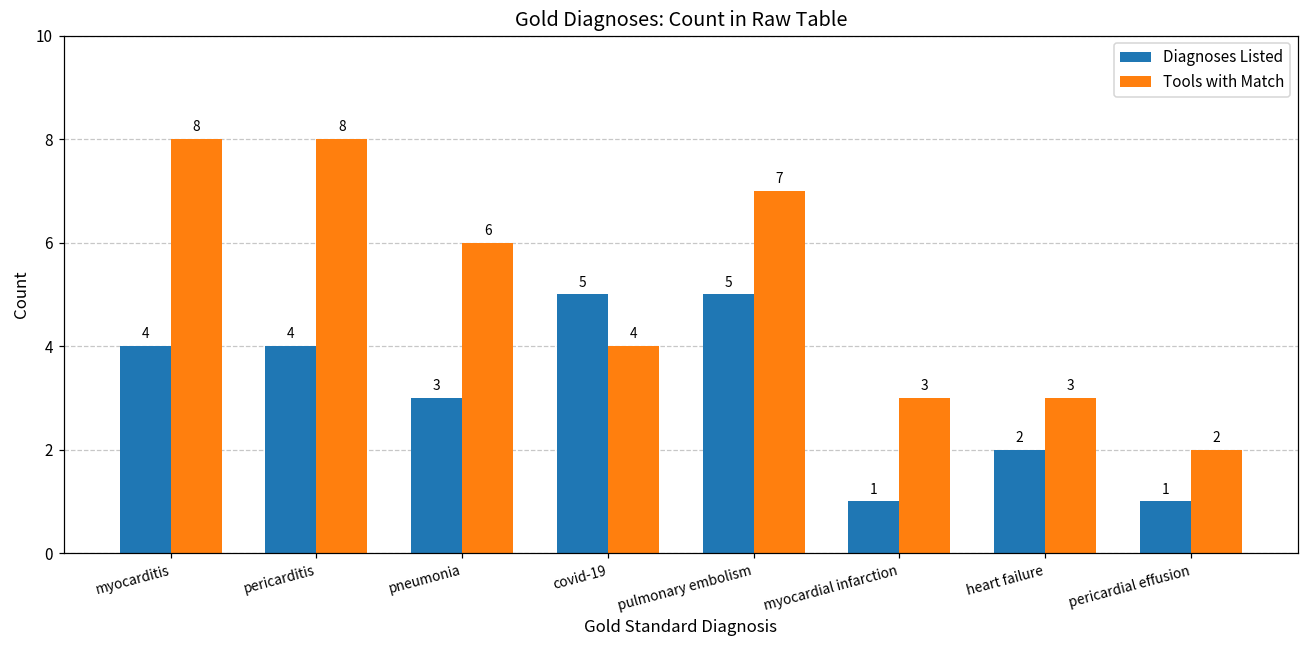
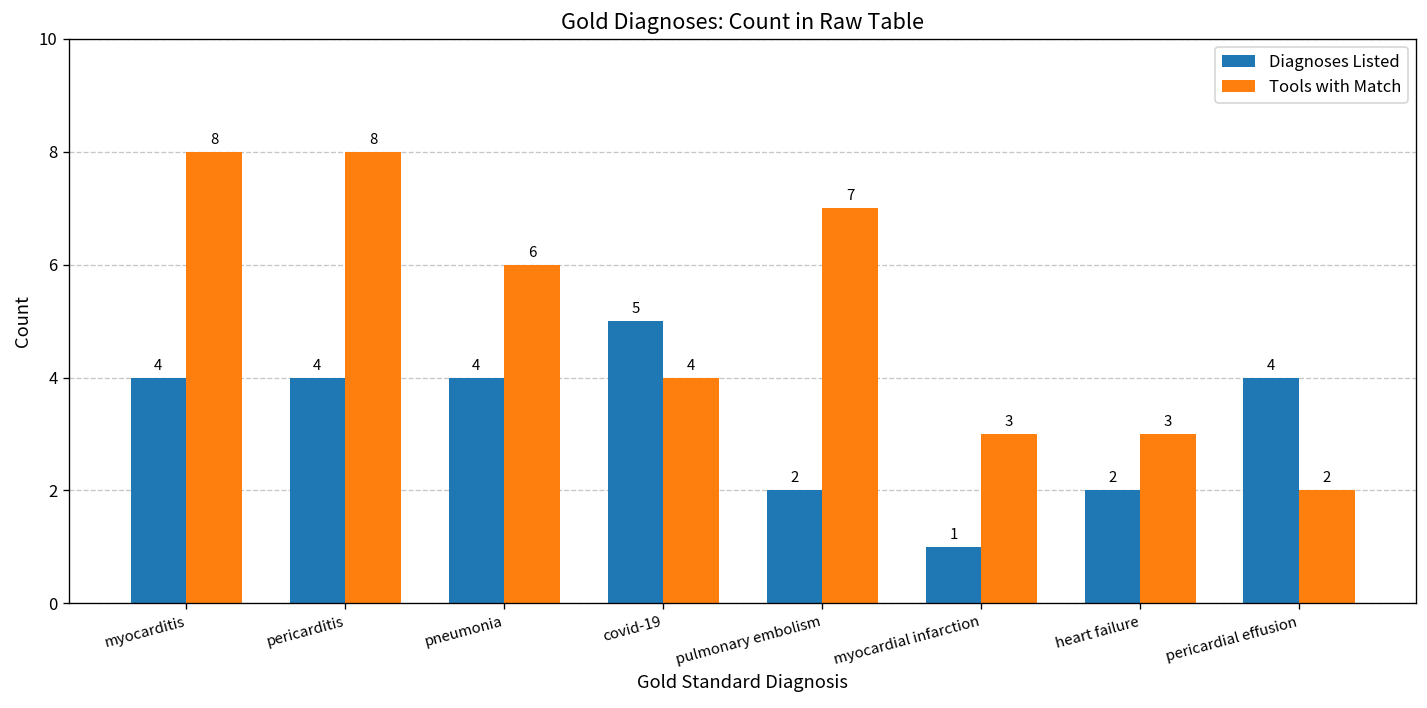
  {
    "Diagnoses Listed": {
      "myocarditis": 4,
      "pericarditis": 4,
-     "pneumonia": 3,
+     "pneumonia": 4,
      "covid-19": 5,
-     "pulmonary embolism": 5,
+     "pulmonary embolism": 2,
      "myocardial infarction": 1,
      "heart failure": 2,
-     "pericardial effusion": 1
+     "pericardial effusion": 4
    },
    "Tools with Match": {
      "myocarditis": 8,
      "pericarditis": 8,
      "pneumonia": 6,
      "covid-19": 4,
      "pulmonary embolism": 7,
      "myocardial infarction": 3,
      "heart failure": 3,
      "pericardial effusion": 2
    }
  }
